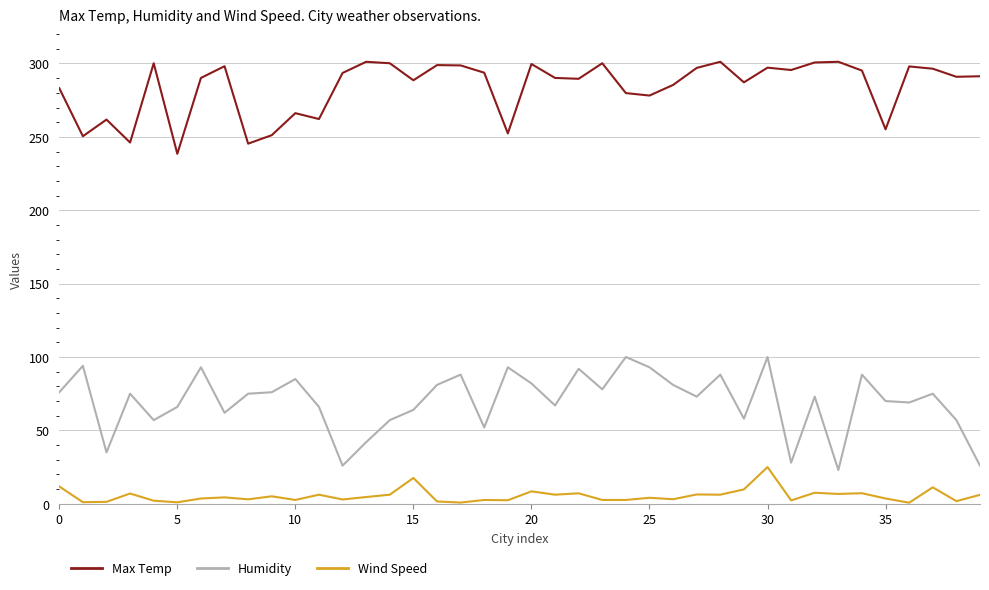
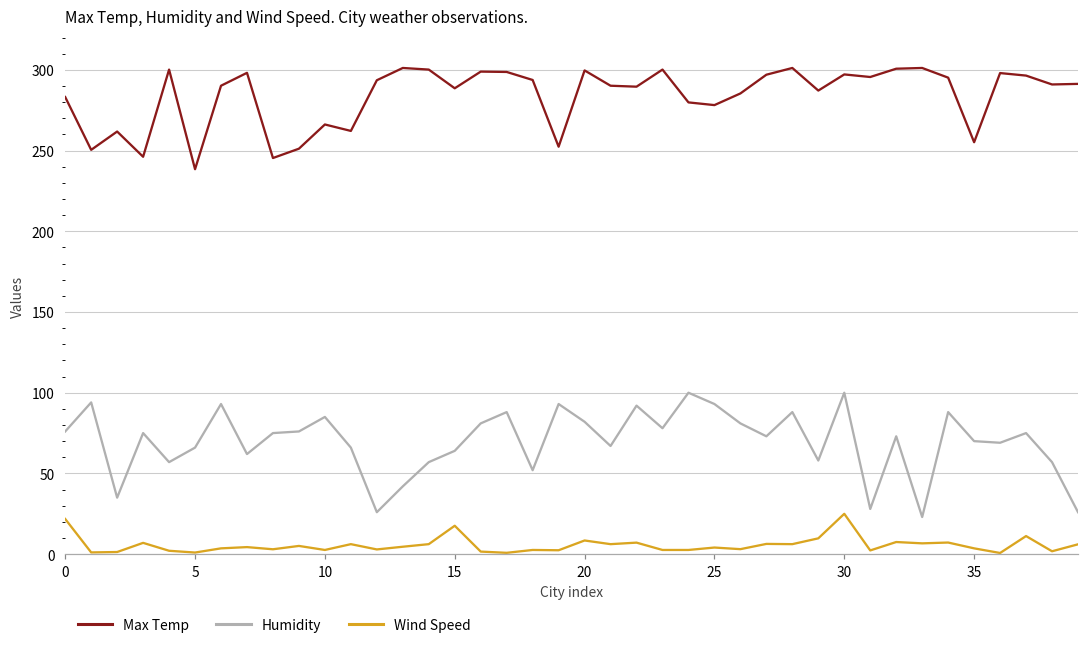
  {
    "Max Temp": {
      "0": 283,
      "5": 238,
      "10": 266,
      "15": 289,
      "20": 300,
      "25": 278,
      "30": 297,
      "35": 255
    },
    "Humidity": {
      "0": 76,
      "5": 66,
      "10": 85,
      "15": 64,
      "20": 82,
      "25": 93,
      "30": 100,
      "35": 70
    },
    "Wind Speed": {
-     "0": 12,
+     "0": 22,
      "5": 1,
      "10": 3,
      "15": 18,
      "20": 8,
      "25": 4,
      "30": 25,
      "35": 4
    }
  }
